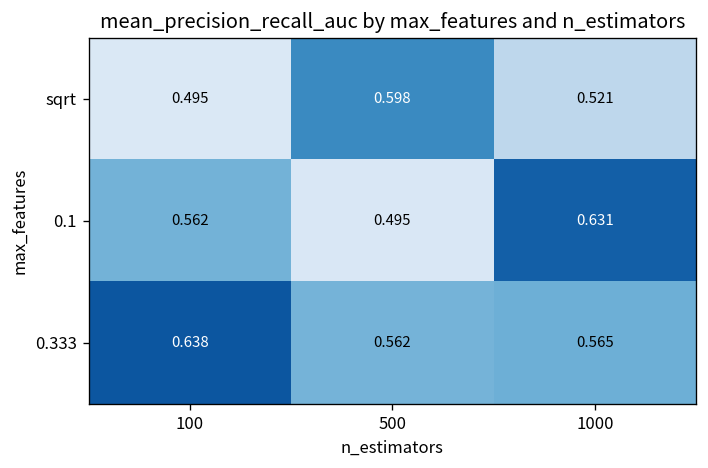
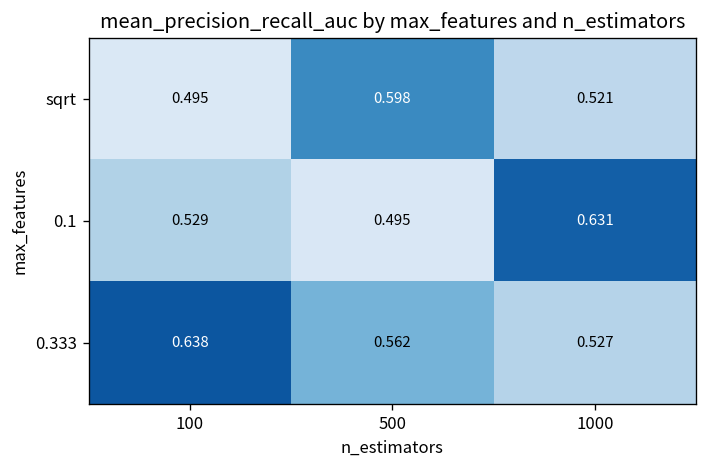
  {
    "sqrt": {
      "100": 0.495,
      "500": 0.598,
      "1000": 0.521
    },
    "0.1": {
-     "100": 0.562,
+     "100": 0.529,
      "500": 0.495,
      "1000": 0.631
    },
    "0.333": {
      "100": 0.638,
      "500": 0.562,
-     "1000": 0.565
+     "1000": 0.527
    }
  }
